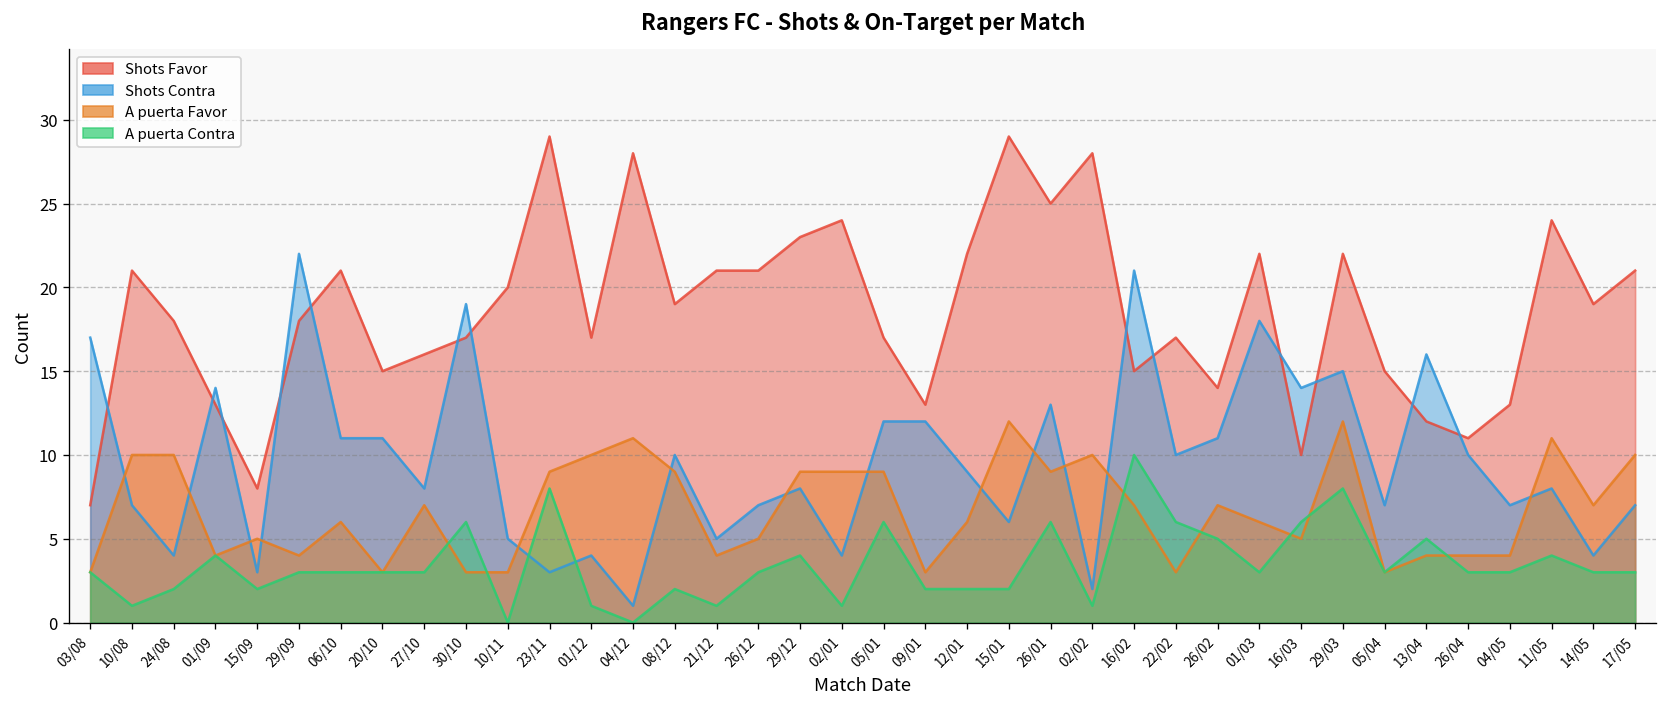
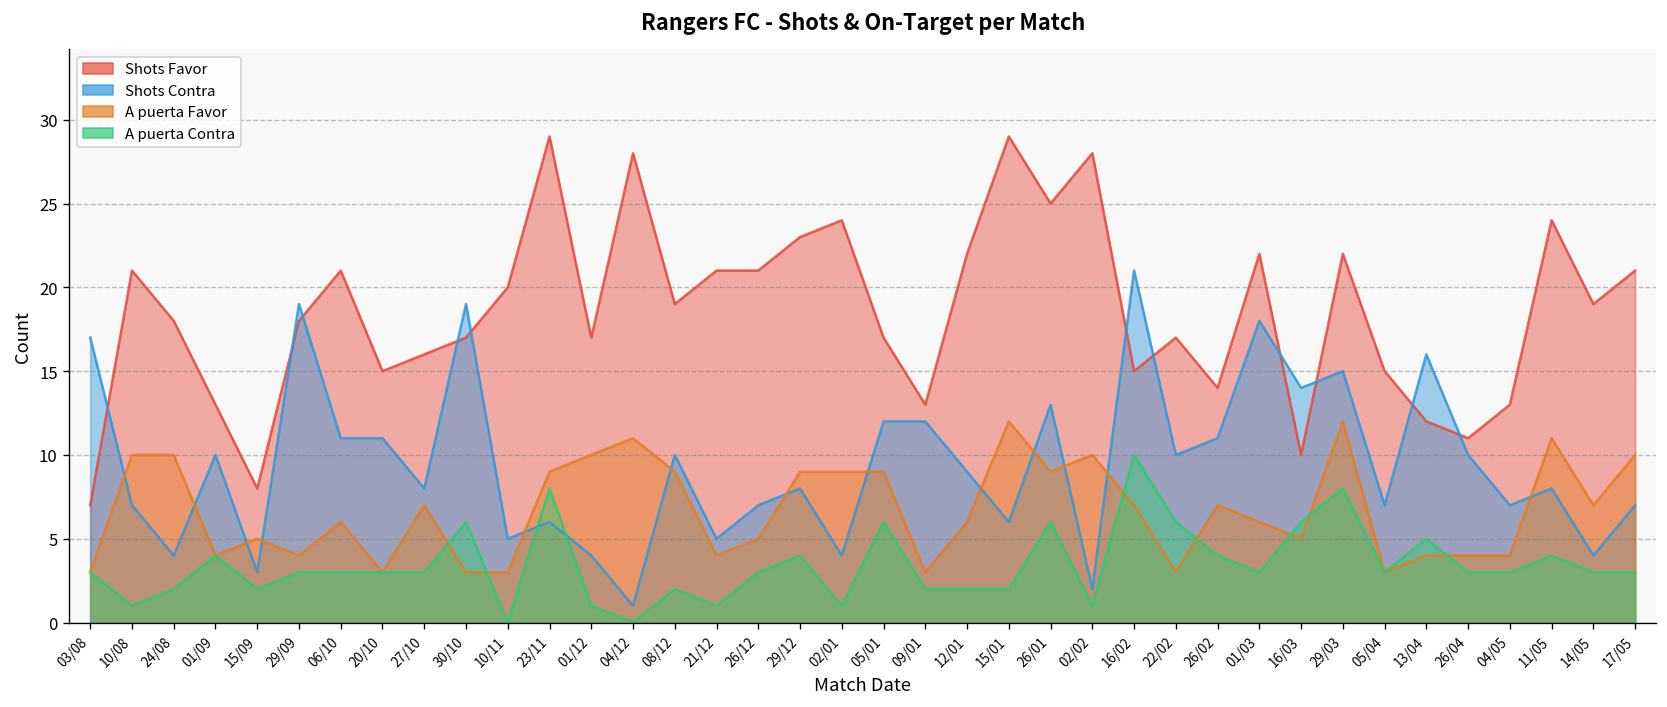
  {
    "Shots Contra": {
      "03/08": 17,
      "10/08": 7,
      "24/08": 4,
-     "01/09": 14,
+     "01/09": 10,
      "15/09": 3,
-     "29/09": 22,
+     "29/09": 19,
      "06/10": 11,
      "20/10": 11,
      "27/10": 8,
      "30/10": 19,
      "10/11": 5,
-     "23/11": 3,
+     "23/11": 6,
      "01/12": 4,
      "04/12": 1,
      "08/12": 10,
      "21/12": 5,
      "26/12": 7,
      "29/12": 8,
      "02/01": 4,
      "05/01": 12,
      "09/01": 12,
      "12/01": 9,
      "15/01": 6,
      "26/01": 13,
      "02/02": 2,
      "16/02": 21,
      "22/02": 10,
      "26/02": 11,
      "01/03": 18,
      "16/03": 14,
      "29/03": 15,
      "05/04": 7,
      "13/04": 16,
      "26/04": 10,
      "04/05": 7,
      "11/05": 8,
      "14/05": 4,
      "17/05": 7
    },
    "A puerta Contra": {
      "10/08": 1,
      "24/08": 2,
      "15/09": 2,
      "29/09": 3,
      "06/10": 3,
      "27/10": 3,
      "30/10": 6,
      "10/11": 0,
      "23/11": 8,
      "01/12": 1,
      "04/12": 0,
      "08/12": 2,
      "21/12": 1,
      "26/12": 3,
      "29/12": 4,
      "02/01": 1,
      "05/01": 6,
      "09/01": 2,
      "12/01": 2,
      "15/01": 2,
      "26/01": 6,
      "02/02": 1,
      "16/02": 10,
      "22/02": 6,
-     "26/02": 5,
+     "26/02": 4,
      "01/03": 3,
      "16/03": 6,
      "29/03": 8,
      "13/04": 5,
      "26/04": 3,
      "04/05": 3,
      "11/05": 4,
      "14/05": 3,
      "17/05": 3
    }
  }
